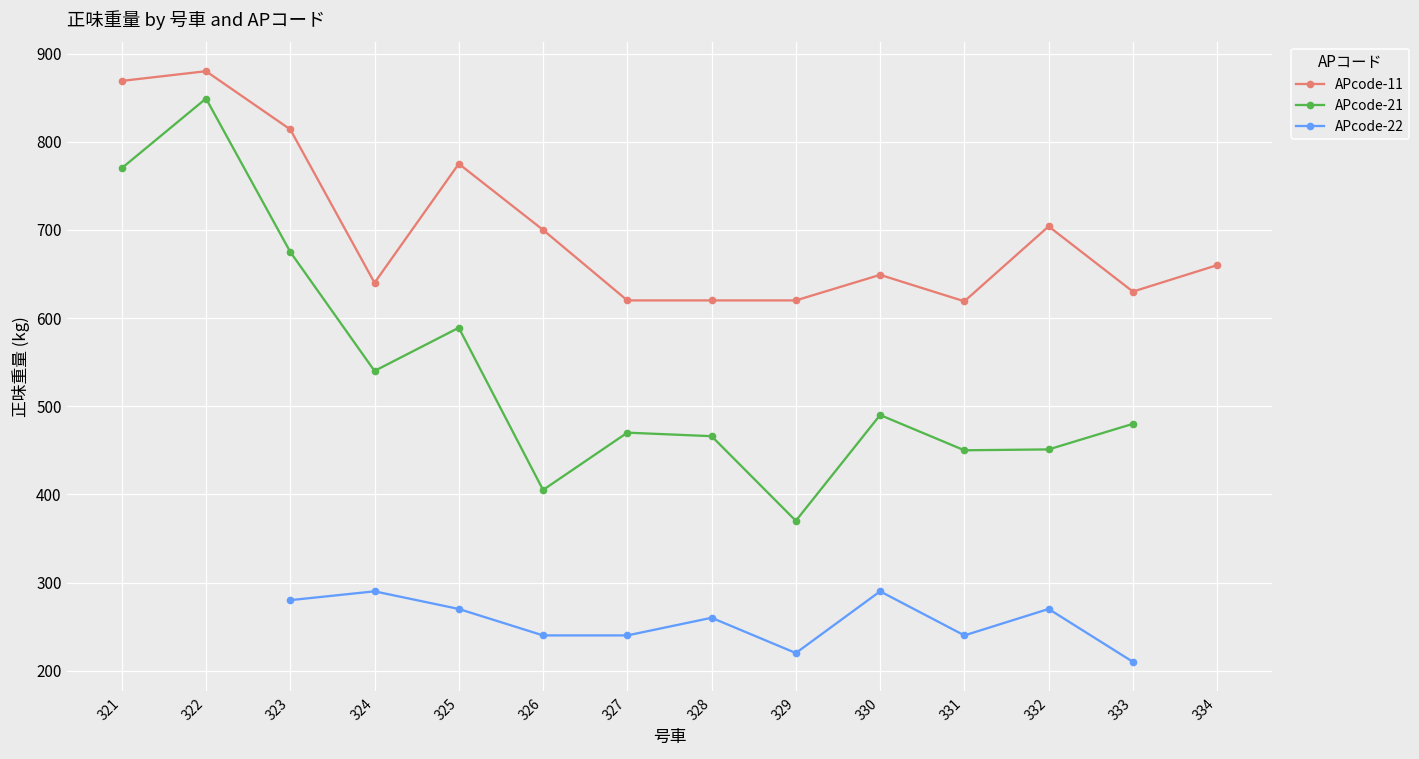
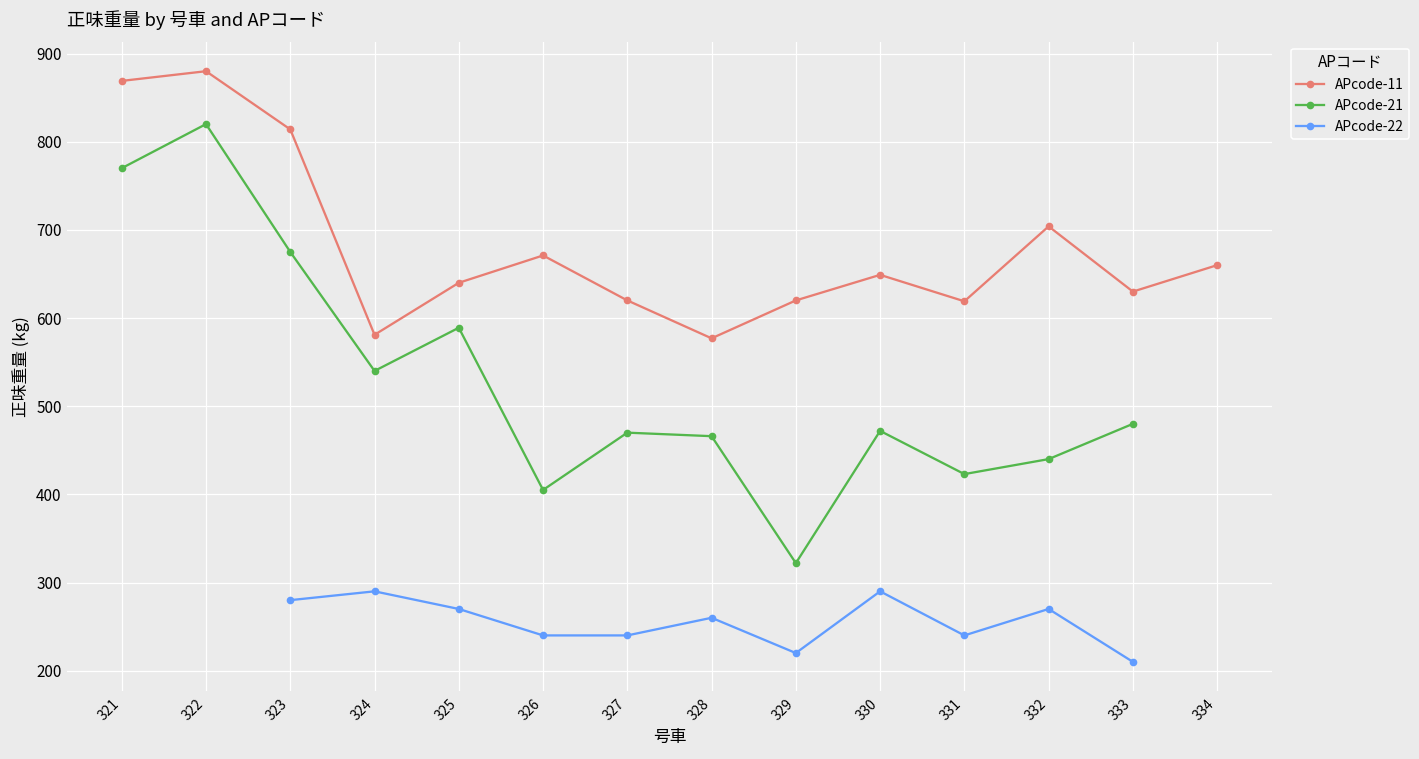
  {
    "APcode-11": {
      "321": 870,
      "322": 880,
      "323": 810,
-     "324": 640,
-     "325": 780,
-     "326": 700,
+     "324": 580,
+     "325": 640,
+     "326": 670,
      "327": 620,
-     "328": 620,
+     "328": 580,
      "329": 620,
      "330": 650,
      "331": 620,
      "332": 700,
      "333": 630,
      "334": 660
    },
    "APcode-21": {
      "321": 770,
-     "322": 850,
+     "322": 820,
      "323": 680,
      "324": 540,
      "325": 590,
      "326": 410,
      "327": 470,
      "328": 470,
-     "329": 370,
-     "330": 490,
-     "331": 450,
-     "332": 450,
+     "329": 320,
+     "330": 470,
+     "331": 420,
+     "332": 440,
      "333": 480
    },
    "APcode-22": {
      "323": 280,
      "324": 290,
      "325": 270,
      "326": 240,
      "327": 240,
      "328": 260,
      "329": 220,
      "330": 290,
      "331": 240,
      "332": 270,
      "333": 210
    }
  }
